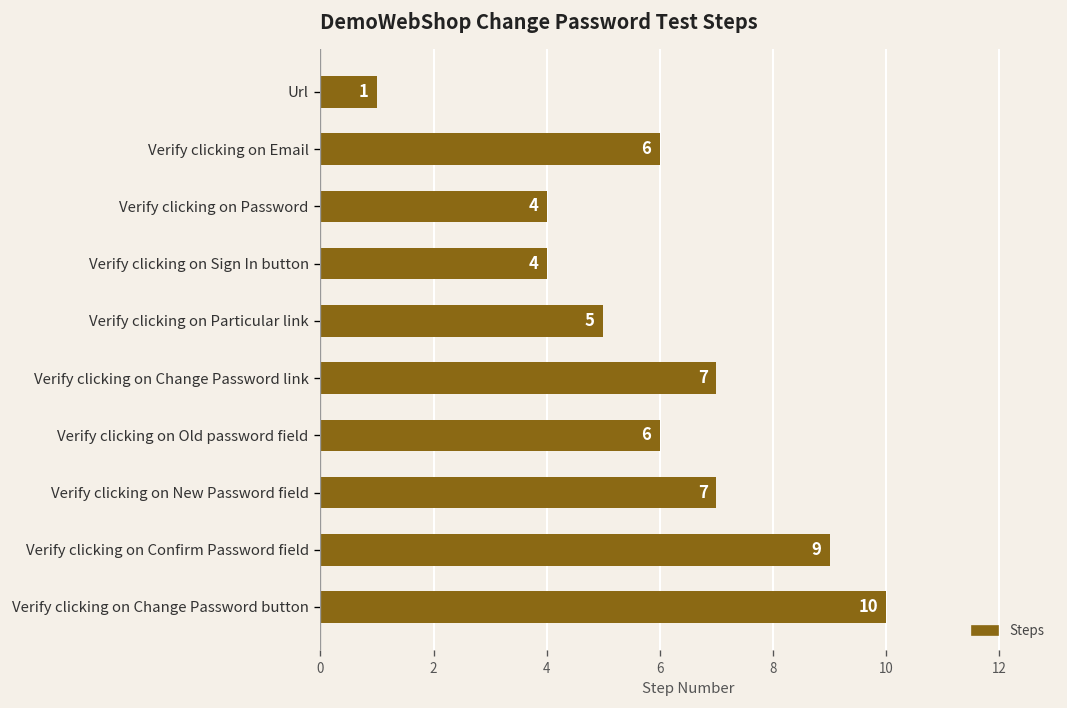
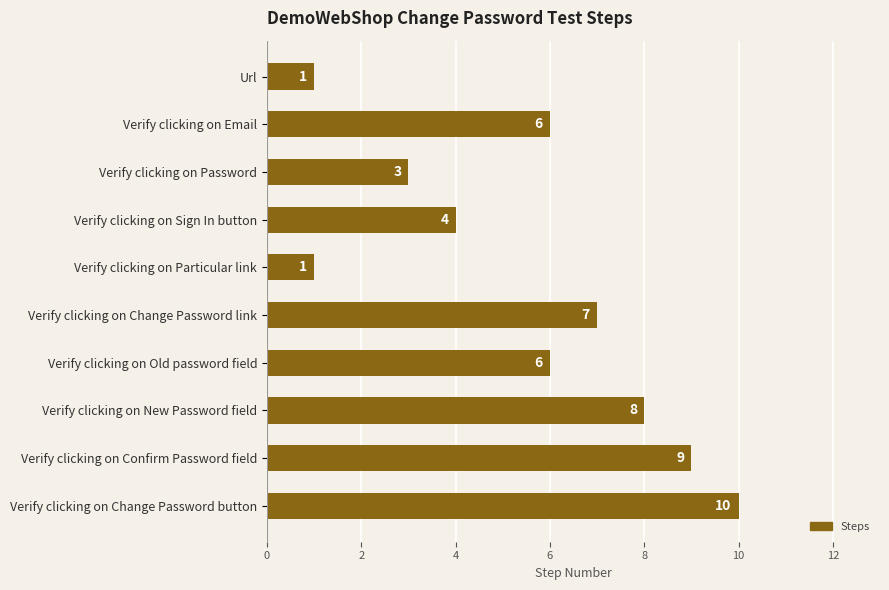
  {
    "Url": 1,
    "Verify clicking on Email": 6,
-   "Verify clicking on Password": 4,
+   "Verify clicking on Password": 3,
    "Verify clicking on Sign In button": 4,
-   "Verify clicking on Particular link": 5,
+   "Verify clicking on Particular link": 1,
    "Verify clicking on Change Password link": 7,
    "Verify clicking on Old password field": 6,
-   "Verify clicking on New Password field": 7,
+   "Verify clicking on New Password field": 8,
    "Verify clicking on Confirm Password field": 9,
    "Verify clicking on Change Password button": 10
  }
